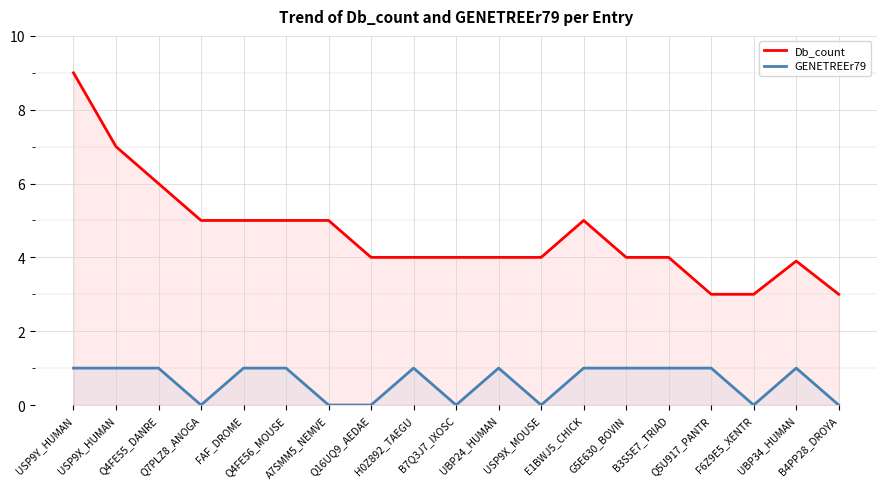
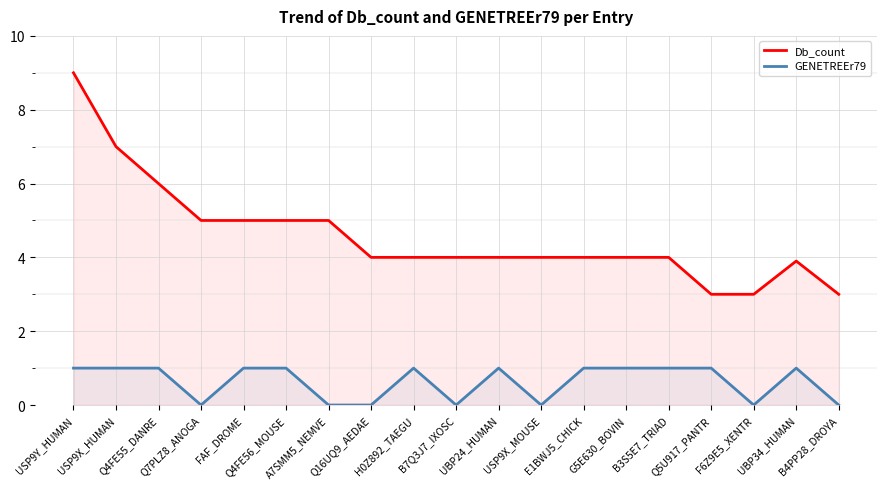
  {
    "Db_count": {
      "USP9Y_HUMAN": 9,
      "USP9X_HUMAN": 7,
      "Q4FE55_DANRE": 6,
      "Q7PLZ8_ANOGA": 5,
      "FAF_DROME": 5,
      "Q4FE56_MOUSE": 5,
      "A7SMM5_NEMVE": 5,
      "Q16UQ9_AEDAE": 4,
      "H0Z892_TAEGU": 4,
      "B7Q3J7_IXOSC": 4,
      "UBP24_HUMAN": 4,
      "USP9X_MOUSE": 4,
-     "E1BWJ5_CHICK": 5,
+     "E1BWJ5_CHICK": 4,
      "G5E630_BOVIN": 4,
      "B3S5E7_TRIAD": 4,
      "Q5U917_PANTR": 3,
      "F6Z9E5_XENTR": 3,
      "UBP34_HUMAN": 3.9,
      "B4PP28_DROYA": 3
    },
    "GENETREEr79": {
      "USP9Y_HUMAN": 1,
      "USP9X_HUMAN": 1,
      "Q4FE55_DANRE": 1,
      "Q7PLZ8_ANOGA": 0,
      "FAF_DROME": 1,
      "Q4FE56_MOUSE": 1,
      "A7SMM5_NEMVE": 0,
      "Q16UQ9_AEDAE": 0,
      "H0Z892_TAEGU": 1,
      "B7Q3J7_IXOSC": 0,
      "UBP24_HUMAN": 1,
      "USP9X_MOUSE": 0,
      "E1BWJ5_CHICK": 1,
      "G5E630_BOVIN": 1,
      "B3S5E7_TRIAD": 1,
      "Q5U917_PANTR": 1,
      "F6Z9E5_XENTR": 0,
      "UBP34_HUMAN": 1,
      "B4PP28_DROYA": 0
    }
  }
